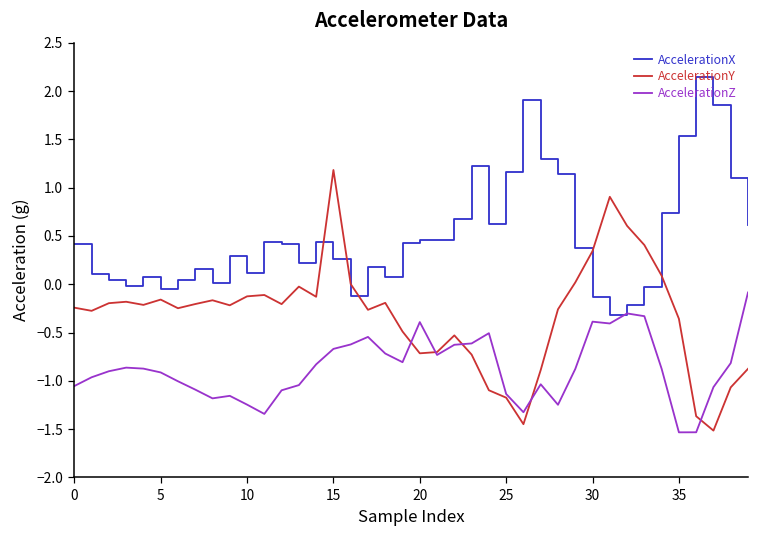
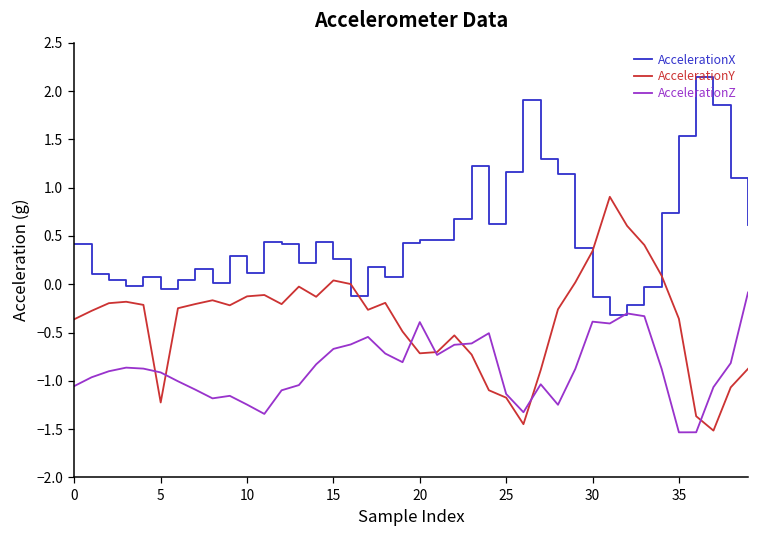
  {
    "AccelerationX": {
      "0": 0.4,
      "5": 0.0,
      "10": 0.1,
      "15": 0.3,
      "20": 0.5,
      "25": 1.2,
      "30": -0.1,
      "35": 1.5
    },
    "AccelerationY": {
-     "0": -0.2,
-     "5": -0.2,
+     "0": -0.4,
+     "5": -1.2,
      "10": -0.1,
-     "15": 1.2,
+     "15": 0.0,
      "20": -0.7,
      "25": -1.2,
      "30": 0.3,
      "35": -0.4
    },
    "AccelerationZ": {
      "0": -1.1,
      "5": -0.9,
      "10": -1.2,
      "15": -0.7,
      "20": -0.4,
      "25": -1.1,
      "30": -0.4,
      "35": -1.5
    }
  }
